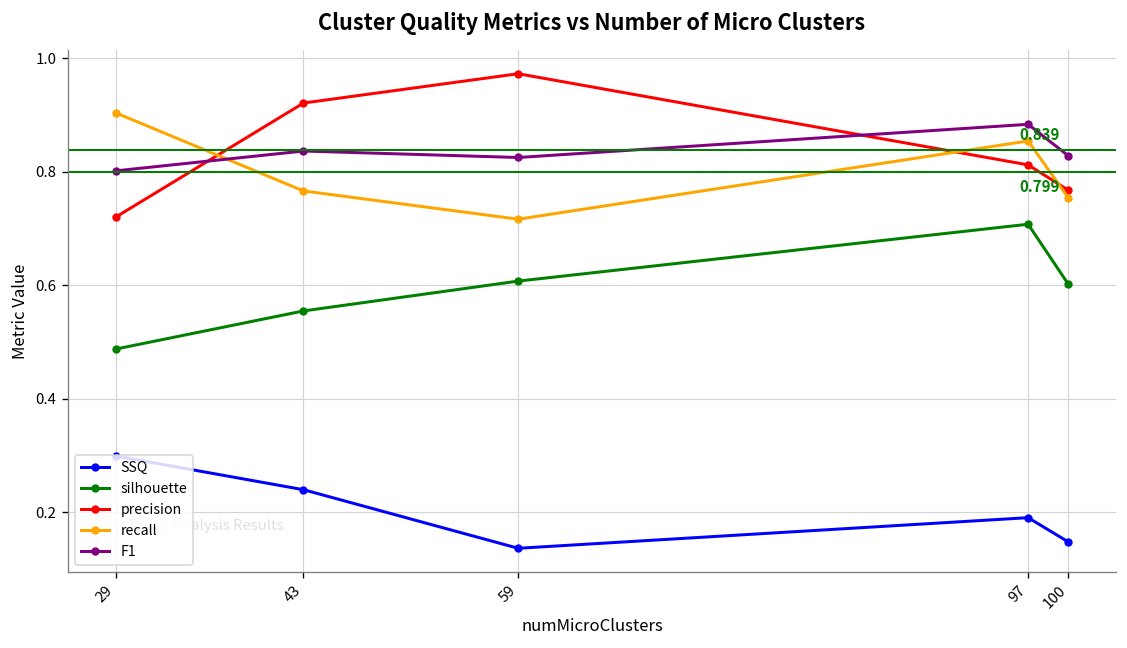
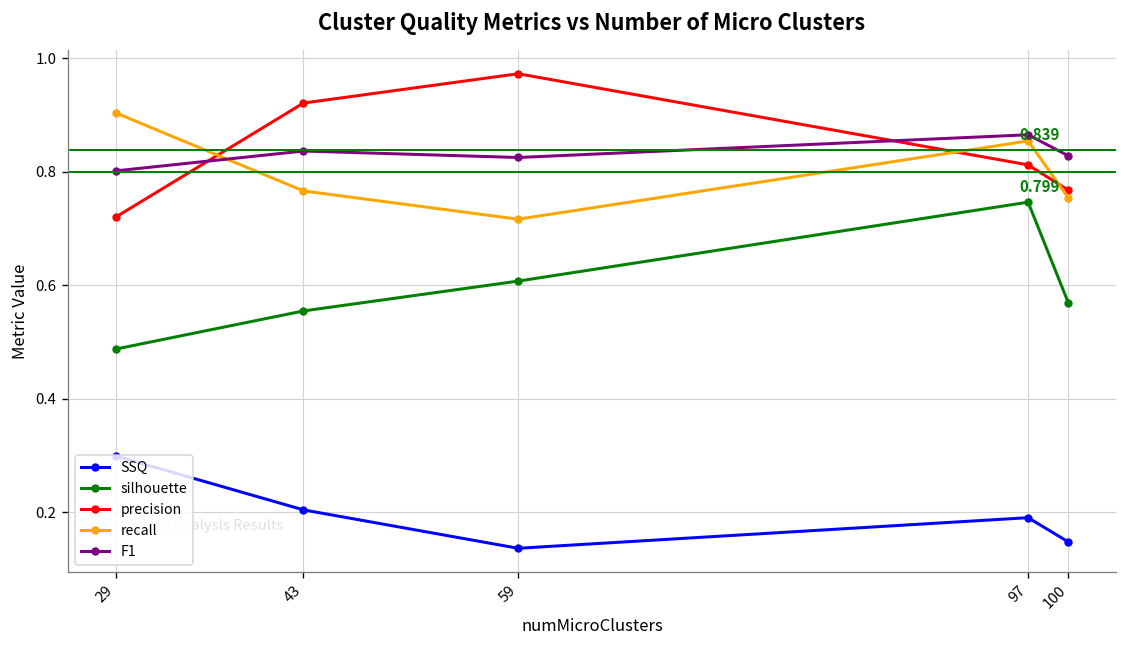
  {
    "SSQ": {
-     "43": 0.24,
+     "43": 0.20,
      "59": 0.14,
      "97": 0.19,
      "100": 0.15
    },
    "silhouette": {
      "29": 0.49,
      "43": 0.55,
      "59": 0.61,
-     "97": 0.71,
-     "100": 0.60
+     "97": 0.75,
+     "100": 0.57
    },
    "precision": {
      "29": 0.72,
      "43": 0.92,
      "59": 0.97,
      "97": 0.81,
      "100": 0.77
    },
    "recall": {
      "29": 0.90,
      "43": 0.77,
      "59": 0.72,
      "100": 0.75
    },
    "F1": {
      "29": 0.80,
      "43": 0.84,
      "59": 0.82,
-     "97": 0.88,
+     "97": 0.86,
      "100": 0.83
    }
  }
